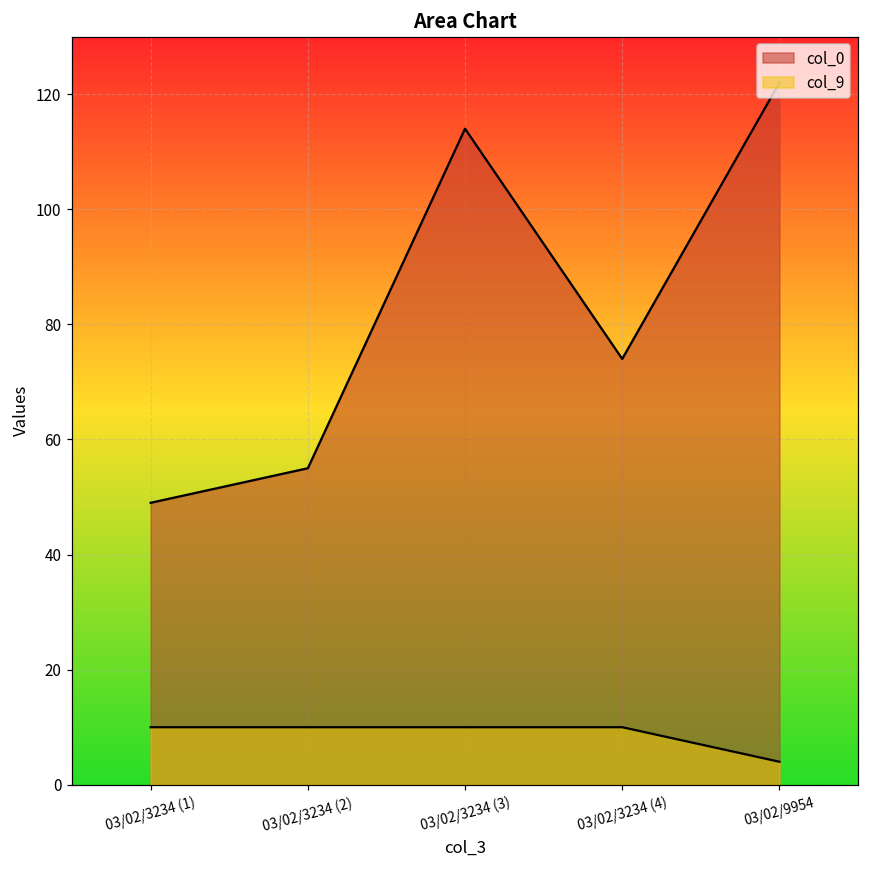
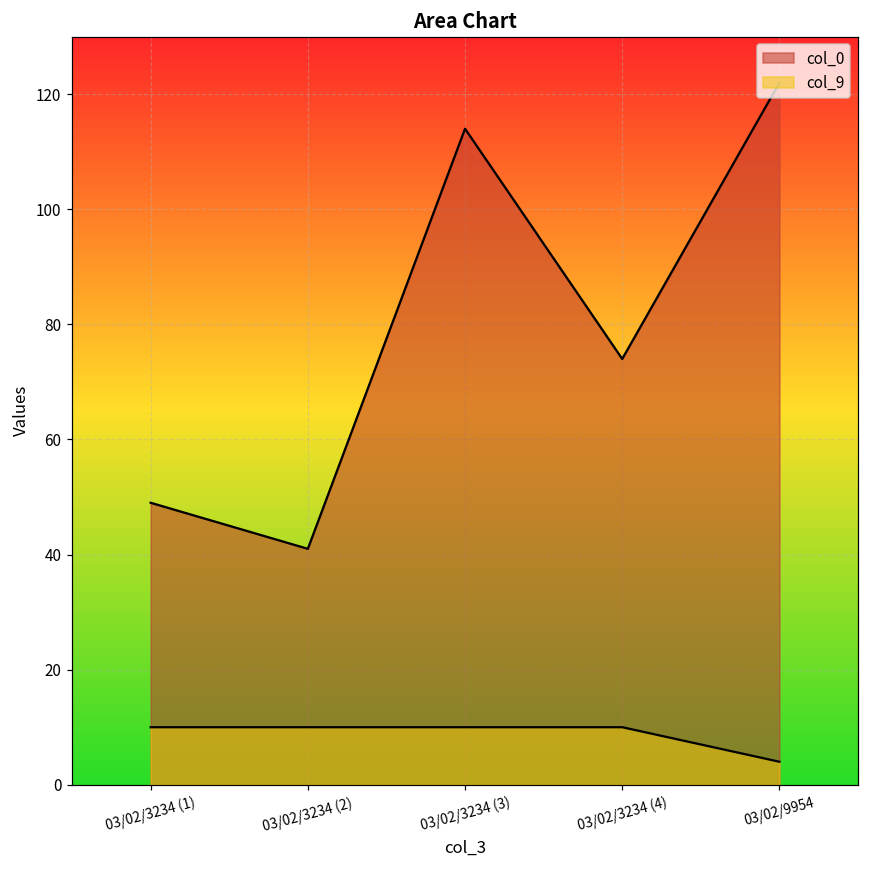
  {
    "col_0": {
      "03/02/3234 (1)": 49,
-     "03/02/3234 (2)": 55,
+     "03/02/3234 (2)": 41,
      "03/02/3234 (3)": 114,
      "03/02/3234 (4)": 74
    },
    "col_9": {
      "03/02/3234 (1)": 10,
      "03/02/3234 (2)": 10,
      "03/02/3234 (3)": 10,
      "03/02/3234 (4)": 10,
      "03/02/9954": 4
    }
  }
